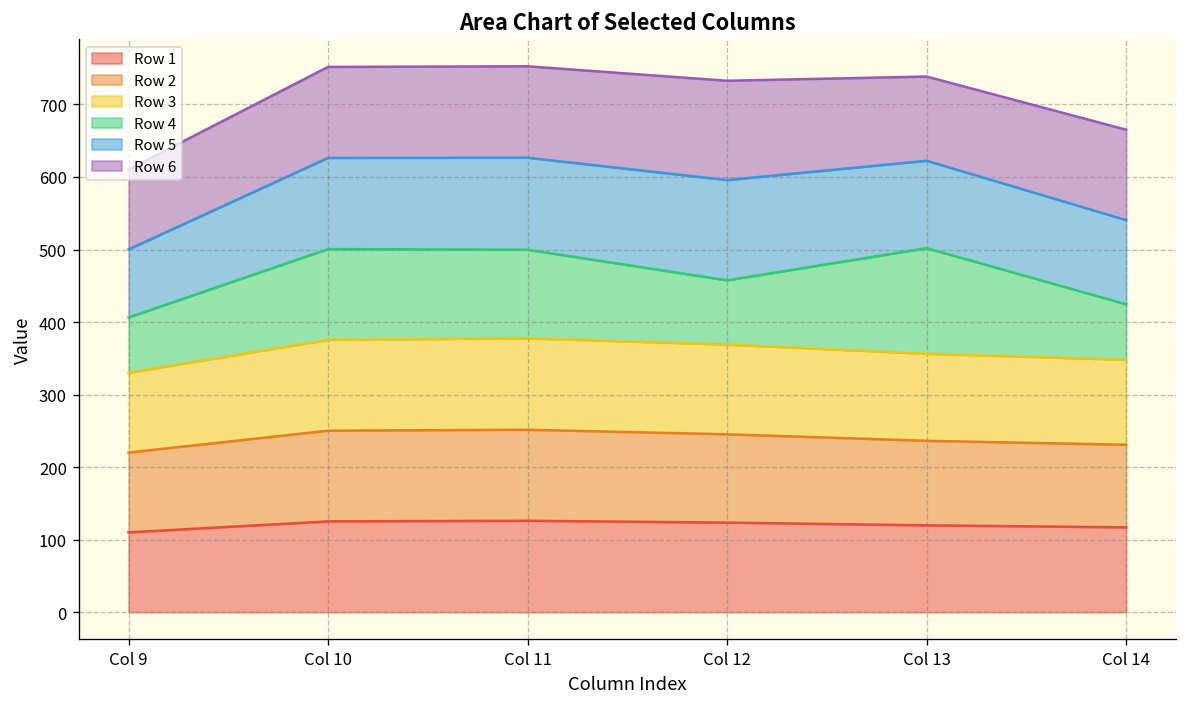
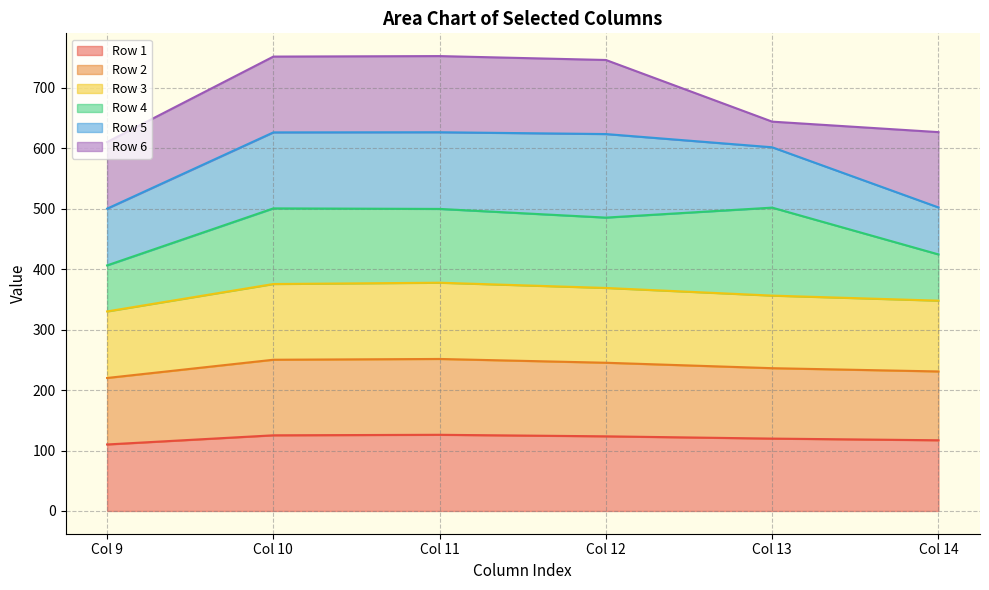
  {
    "Row 4": {
      "Col 9": 80,
      "Col 10": 130,
      "Col 11": 120,
-     "Col 12": 90,
+     "Col 12": 120,
      "Col 13": 150,
      "Col 14": 80
    },
    "Row 5": {
      "Col 9": 90,
      "Col 10": 130,
      "Col 11": 130,
      "Col 12": 140,
-     "Col 13": 120,
-     "Col 14": 120
+     "Col 13": 100,
+     "Col 14": 80
    },
    "Row 6": {
      "Col 10": 130,
      "Col 11": 130,
-     "Col 12": 140,
-     "Col 13": 120,
+     "Col 12": 120,
+     "Col 13": 40,
      "Col 14": 120
    }
  }
